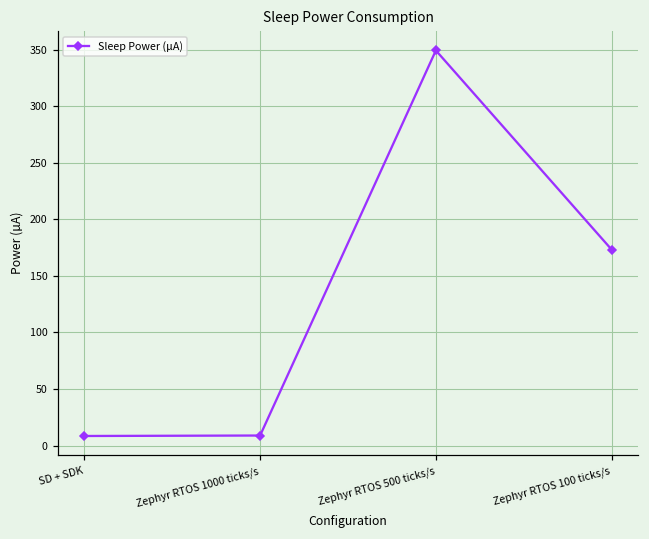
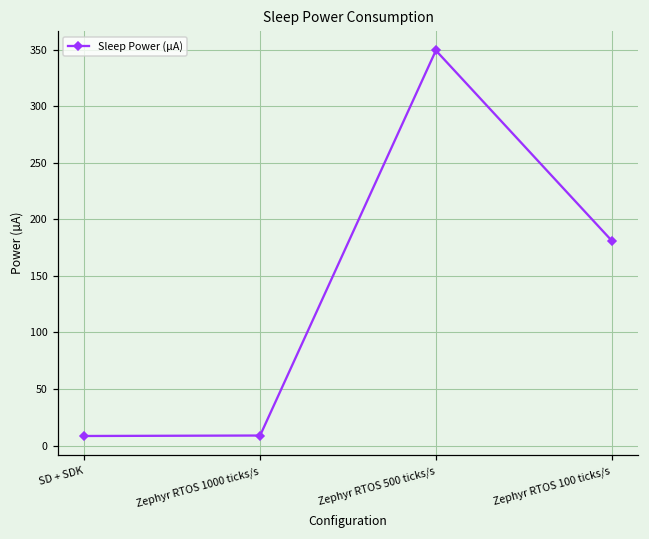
  {
    "SD + SDK": 8,
    "Zephyr RTOS 1000 ticks/s": 9,
    "Zephyr RTOS 500 ticks/s": 349,
-   "Zephyr RTOS 100 ticks/s": 173
+   "Zephyr RTOS 100 ticks/s": 181
  }
